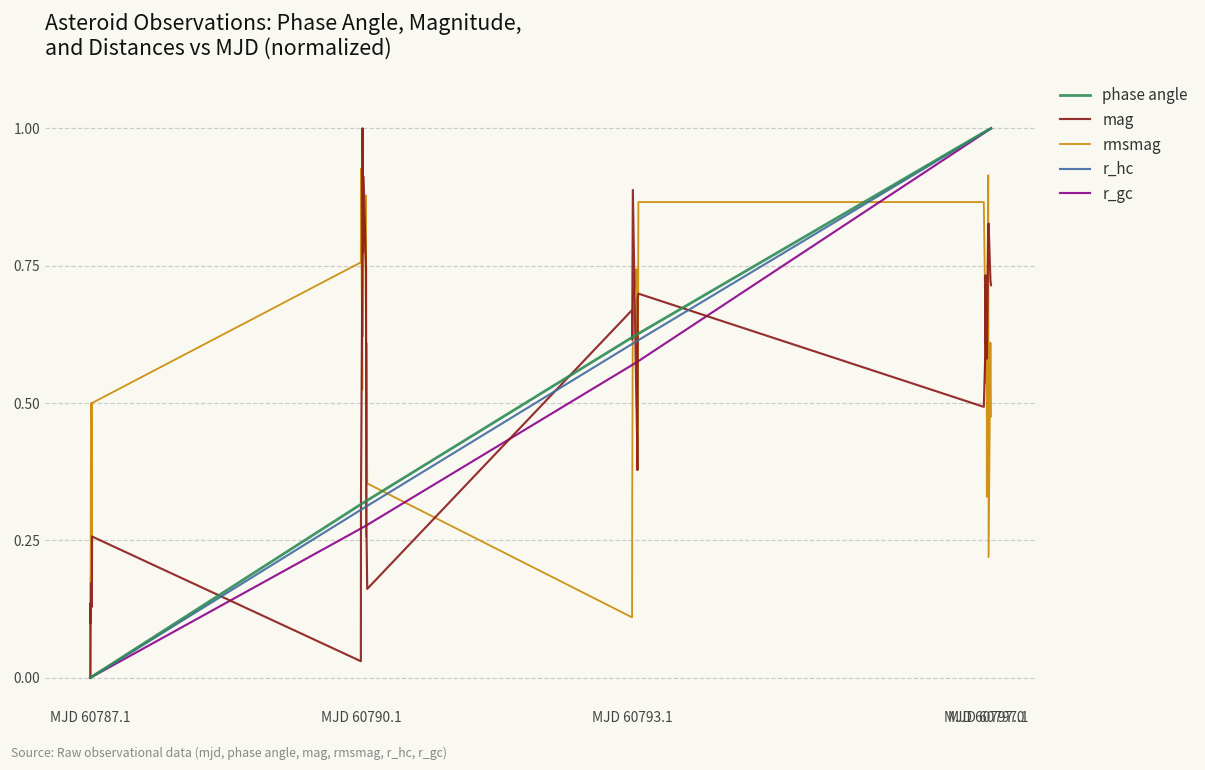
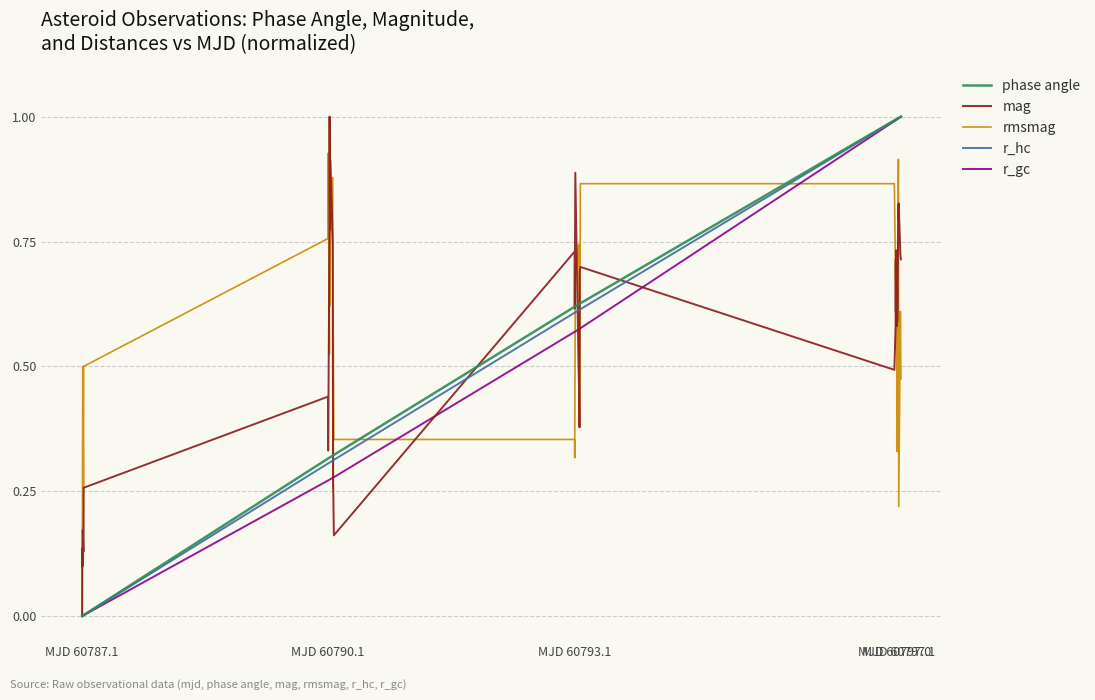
  {
    "phase angle": {
      "MJD 60790.1": 0.32
    },
    "mag": {
-     "MJD 60790.1": 0.03,
-     "MJD 60793.1": 0.67
+     "MJD 60790.1": 0.44,
+     "MJD 60793.1": 0.73
    },
    "rmsmag": {
      "MJD 60790.1": 0.76,
-     "MJD 60793.1": 0.11
+     "MJD 60793.1": 0.35
    },
    "r_hc": {
      "MJD 60790.1": 0.31,
      "MJD 60793.1": 0.61
    },
    "r_gc": {
      "MJD 60790.1": 0.27,
      "MJD 60793.1": 0.57
    }
  }
